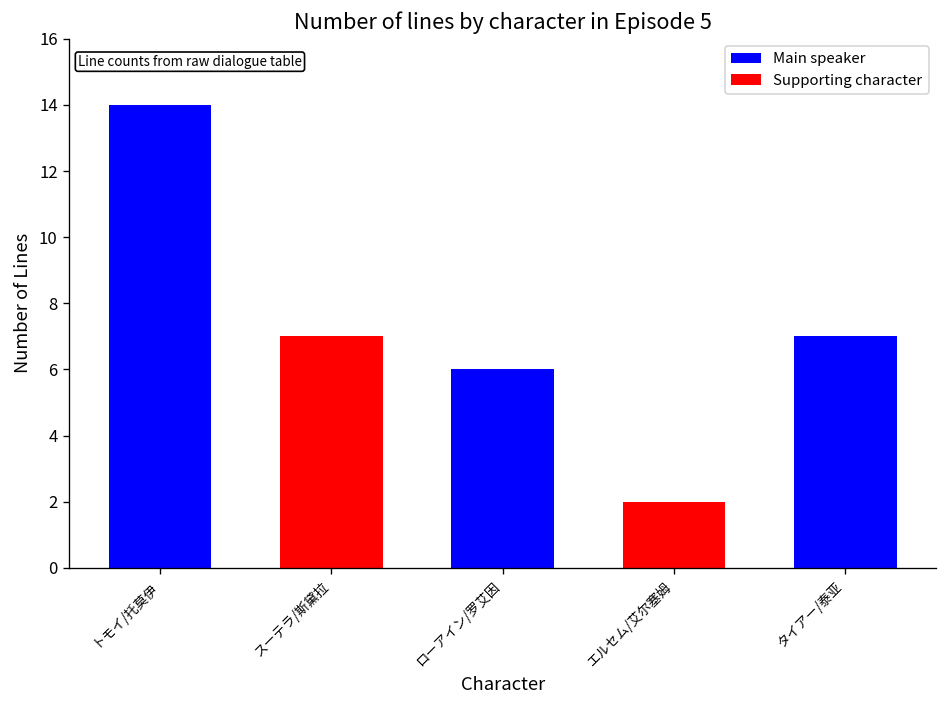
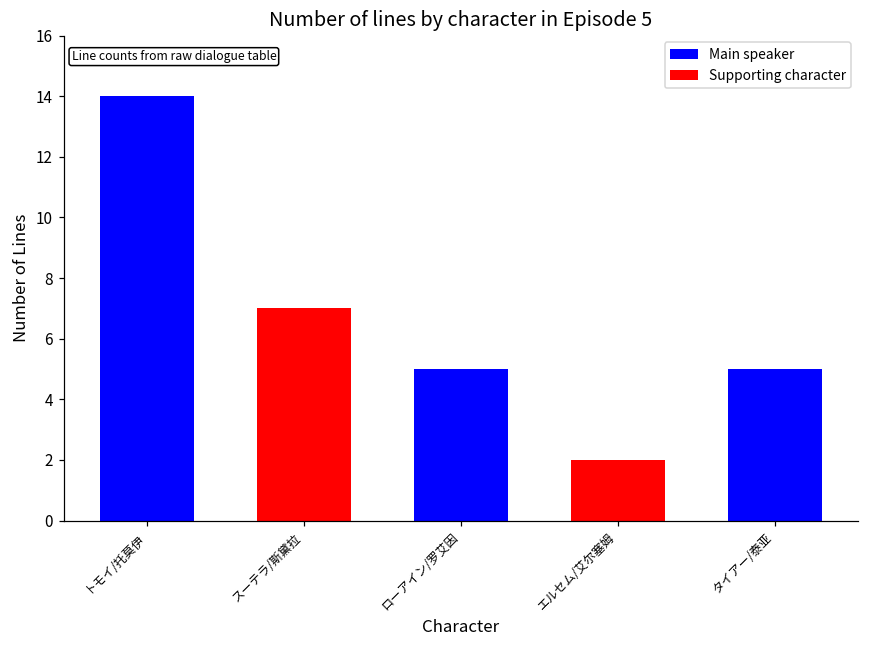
  {
    "トモイ/托莫伊": 14,
    "スーテラ/斯黛拉": 7,
-   "ローアイン/罗艾因": 6,
+   "ローアイン/罗艾因": 5,
    "エルセム/艾尔塞姆": 2,
-   "タイアー/泰亚": 7
+   "タイアー/泰亚": 5
  }
